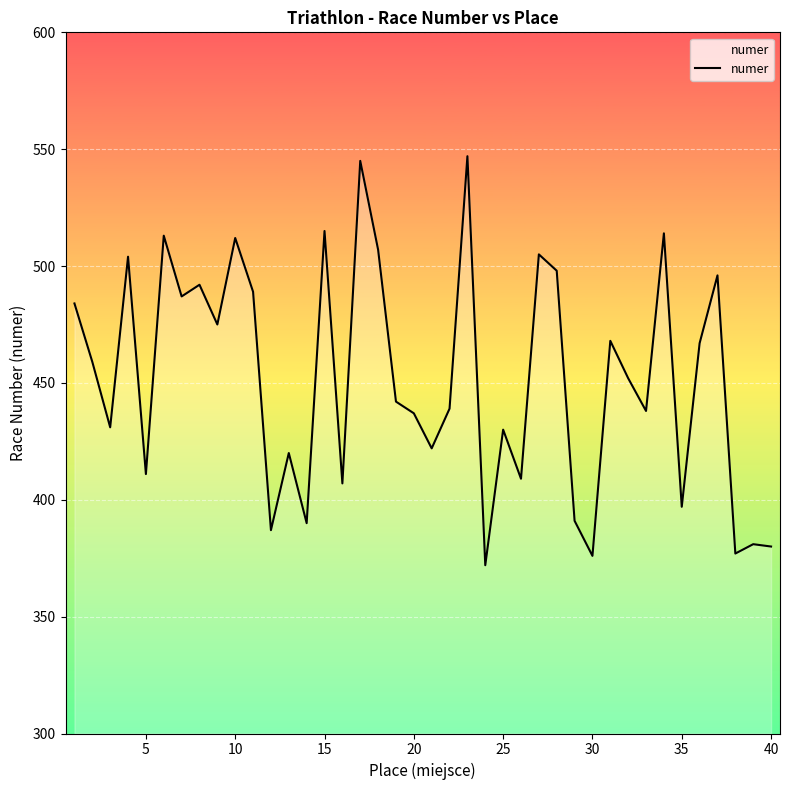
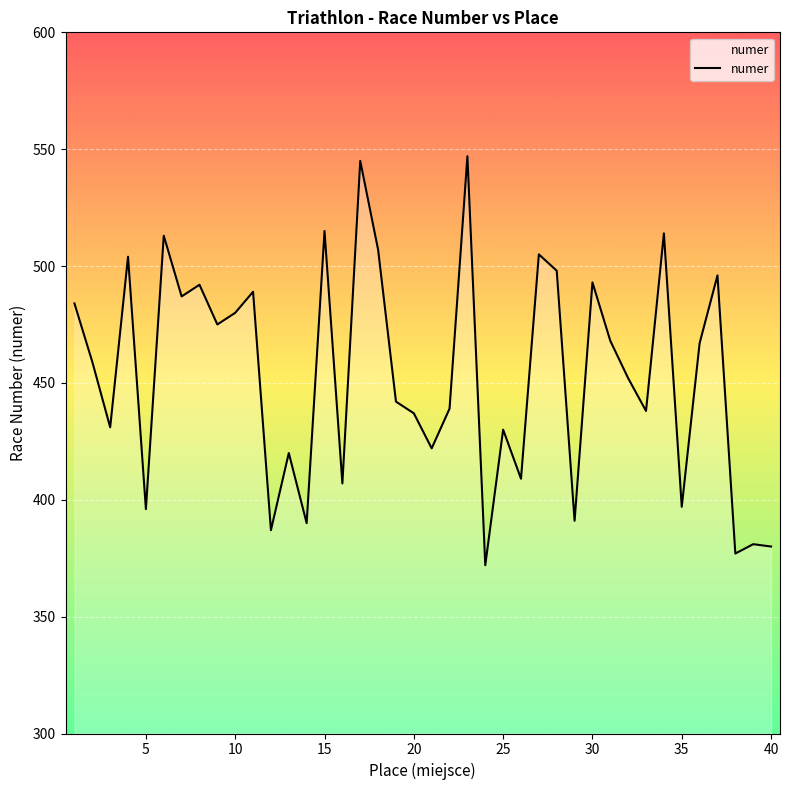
  {
-   "5": 411,
-   "10": 512,
+   "5": 396,
+   "10": 480,
    "15": 515,
    "20": 437,
    "25": 430,
-   "30": 376,
+   "30": 493,
    "35": 397,
    "40": 380
  }
